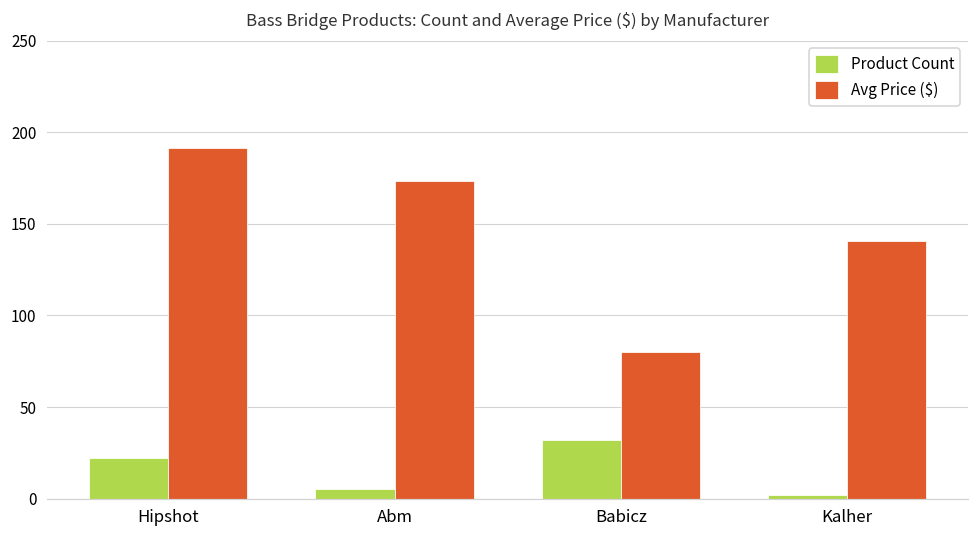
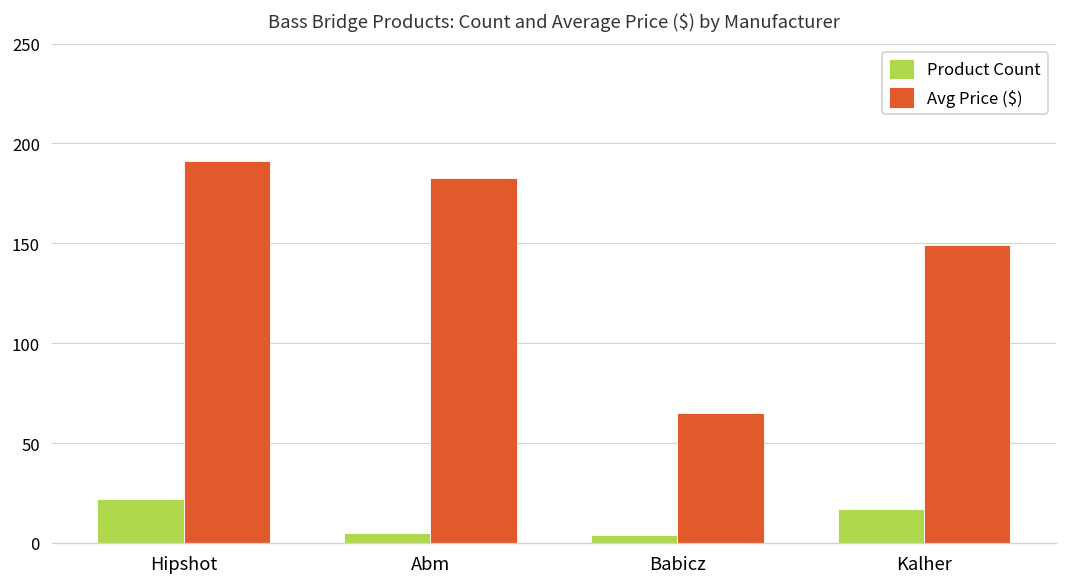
  {
    "Product Count": {
      "Hipshot": 22,
      "Abm": 5,
-     "Babicz": 32,
-     "Kalher": 2
+     "Babicz": 4,
+     "Kalher": 17
    },
    "Avg Price ($)": {
      "Hipshot": 191,
-     "Abm": 174,
-     "Babicz": 80,
-     "Kalher": 141
+     "Abm": 183,
+     "Babicz": 65,
+     "Kalher": 149
    }
  }
